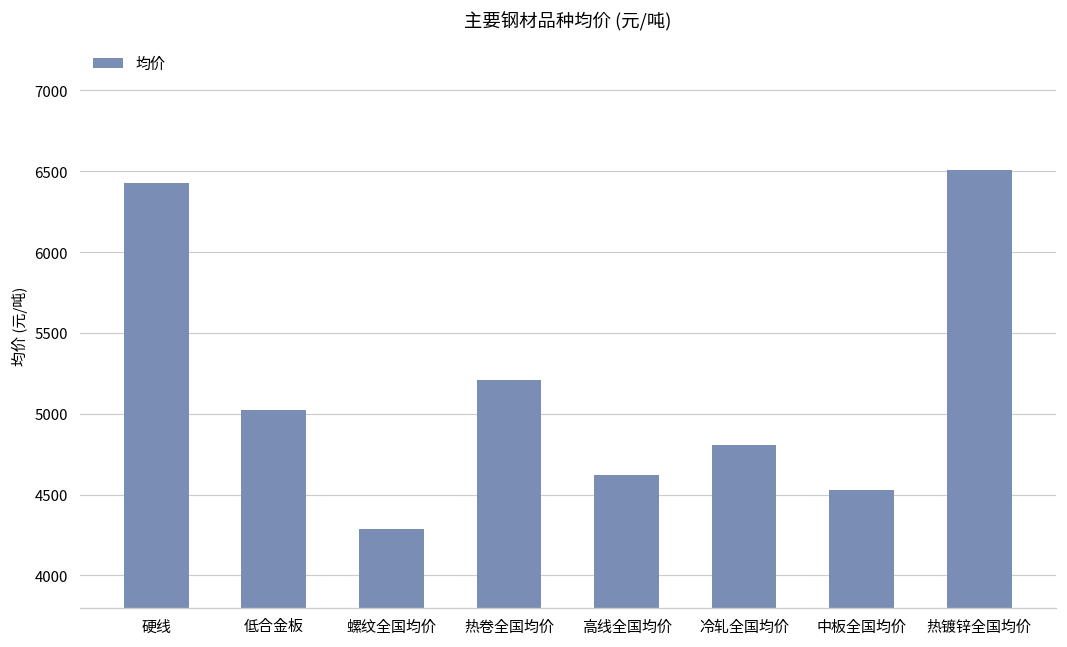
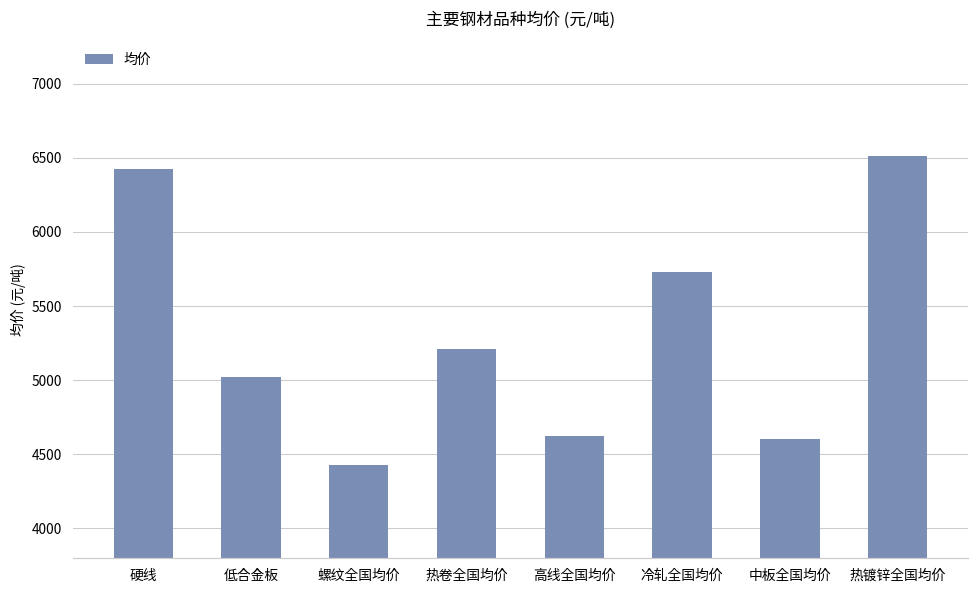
  {
    "硬线": 6430,
    "低合金板": 5020,
-   "螺纹全国均价": 4290,
+   "螺纹全国均价": 4430,
    "热卷全国均价": 5210,
    "高线全国均价": 4620,
-   "冷轧全国均价": 4810,
-   "中板全国均价": 4530,
+   "冷轧全国均价": 5730,
+   "中板全国均价": 4600,
    "热镀锌全国均价": 6510
  }
